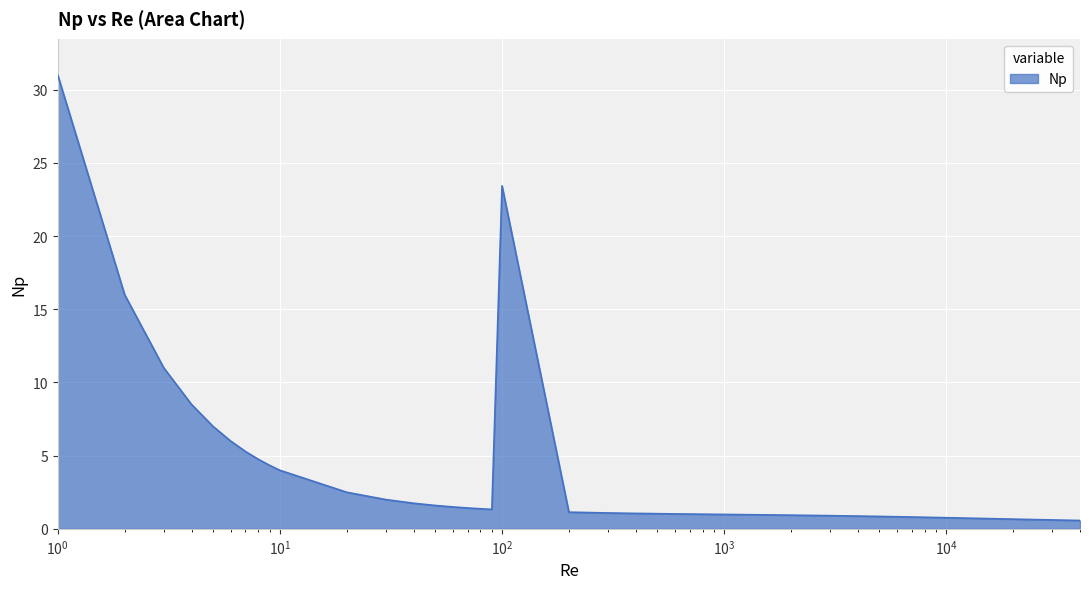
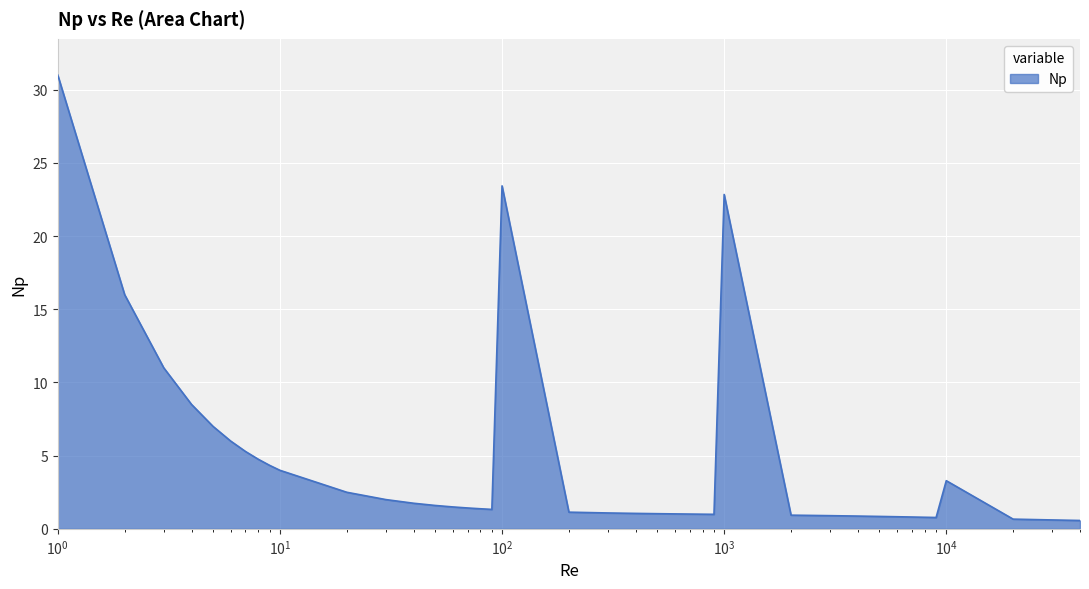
  {
    "10^0": 31.0,
    "10^1": 4.0,
    "10^2": 23.4,
-   "10^3": 1.0,
-   "10^4": 0.8
+   "10^3": 22.8,
+   "10^4": 3.3
  }
